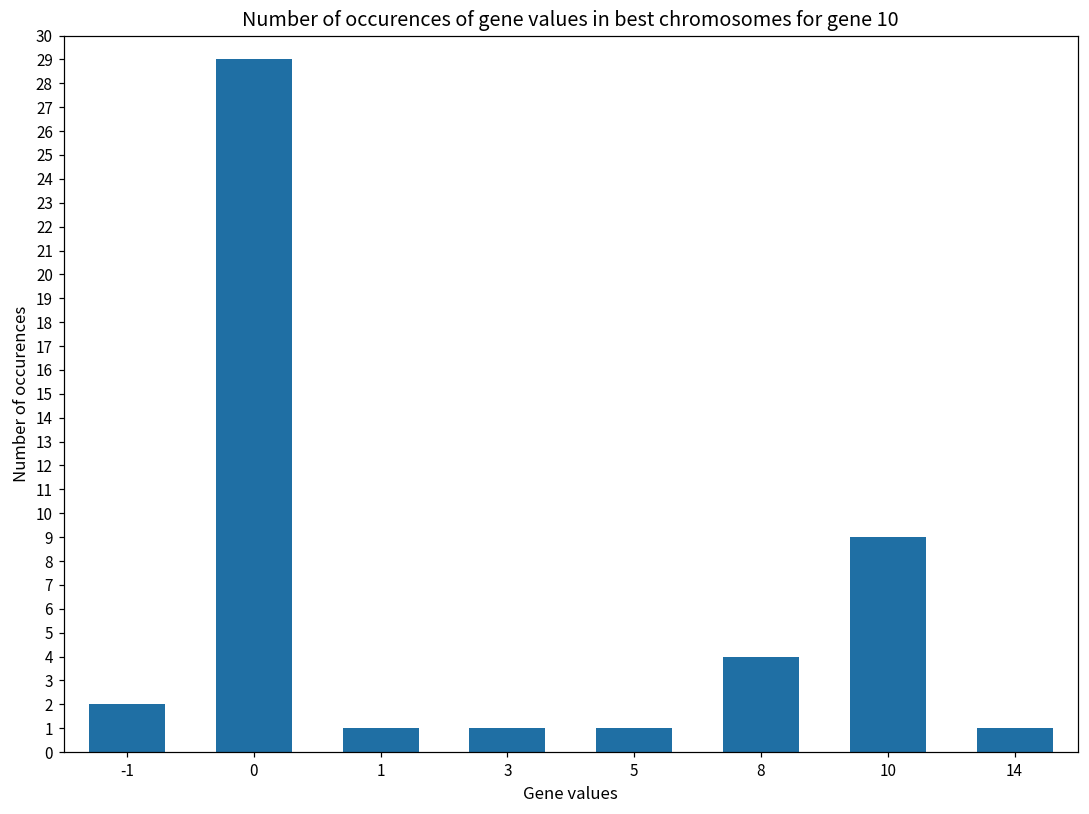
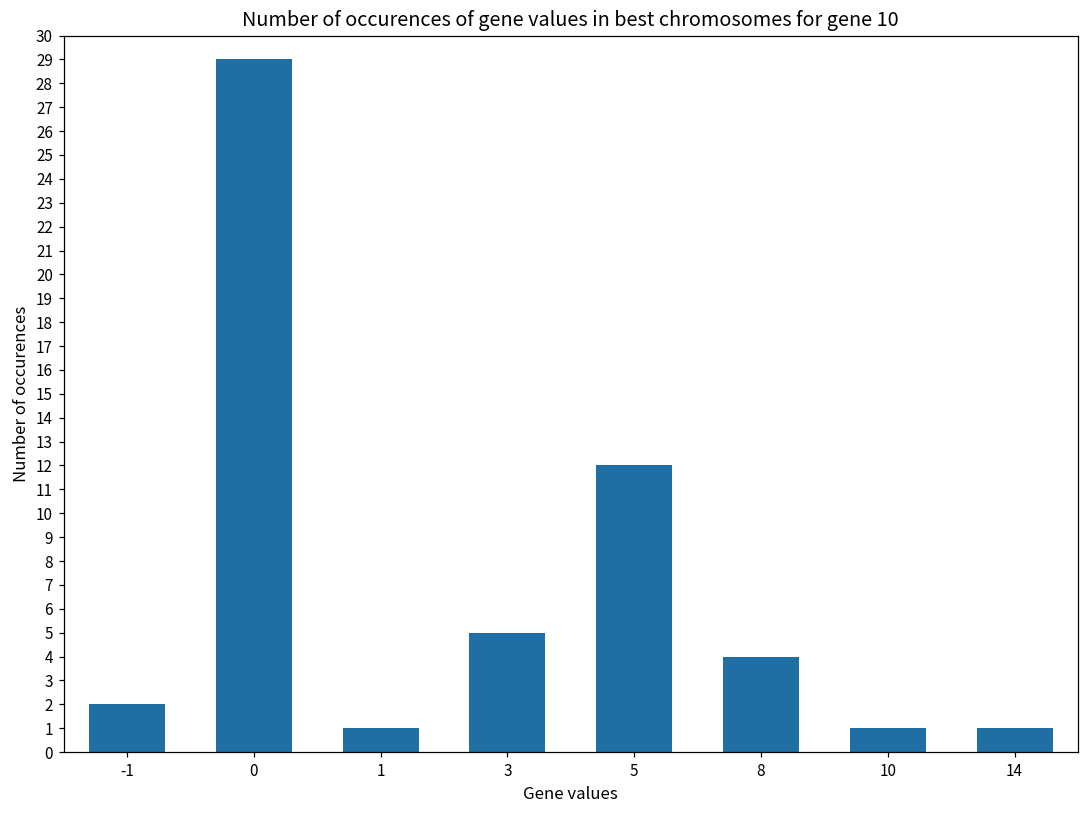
  {
    "-1": 2,
    "0": 29,
    "1": 1,
-   "3": 1,
-   "5": 1,
+   "3": 5,
+   "5": 12,
    "8": 4,
-   "10": 9,
+   "10": 1,
    "14": 1
  }
